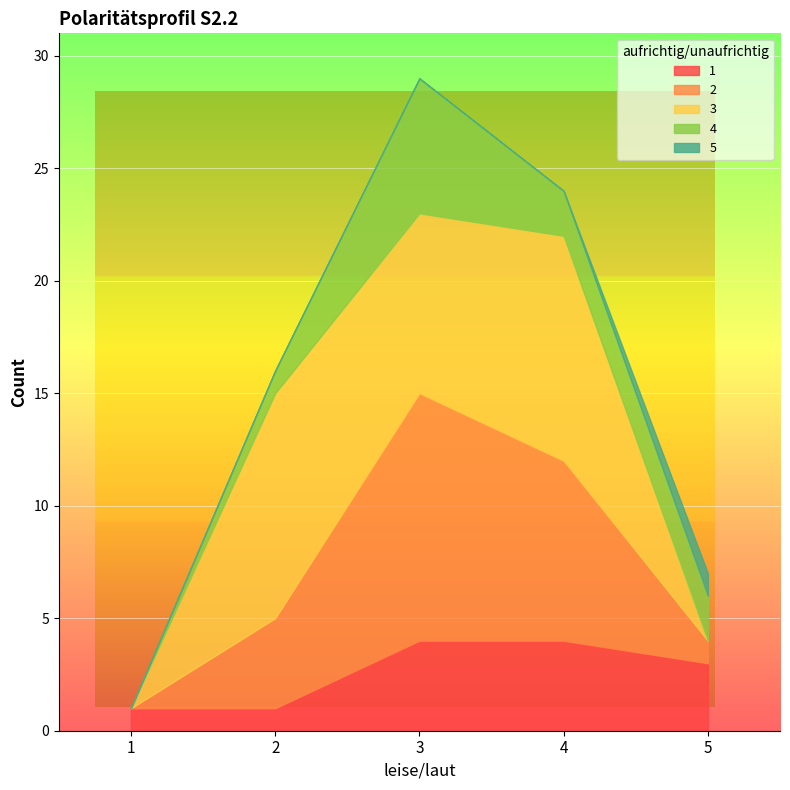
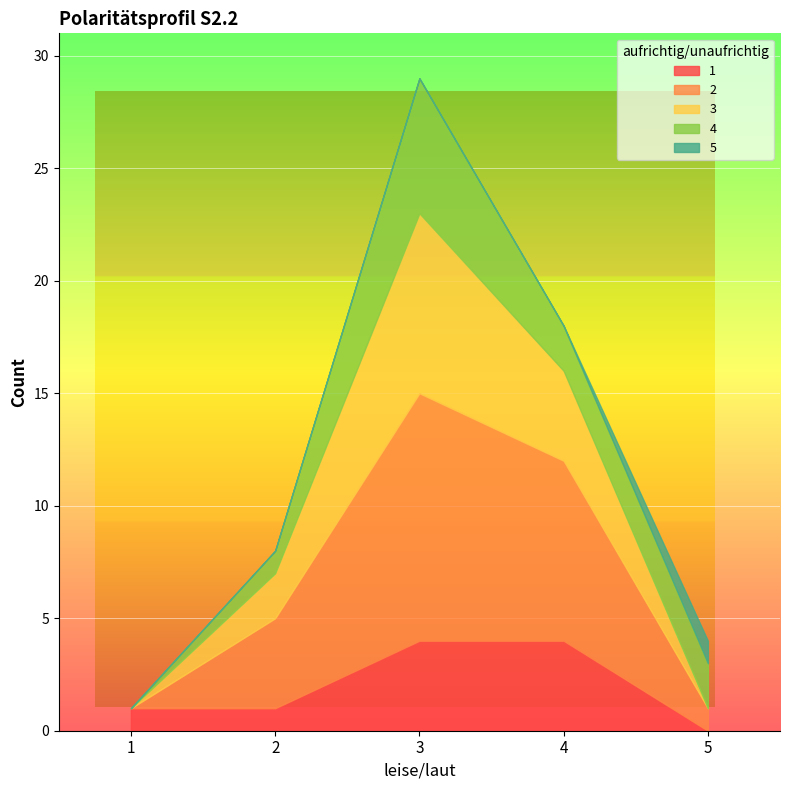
  {
    "1": {
      "2": 1,
      "3": 4,
      "4": 4,
-     "5": 3
+     "5": 0
    },
    "2": {
      "2": 4,
      "3": 11,
      "4": 8
    },
    "3": {
-     "2": 10,
+     "2": 2,
      "3": 8,
-     "4": 10
+     "4": 4
    },
    "4": {
      "5": 2
    },
    "5": {
      "5": 1
    }
  }
